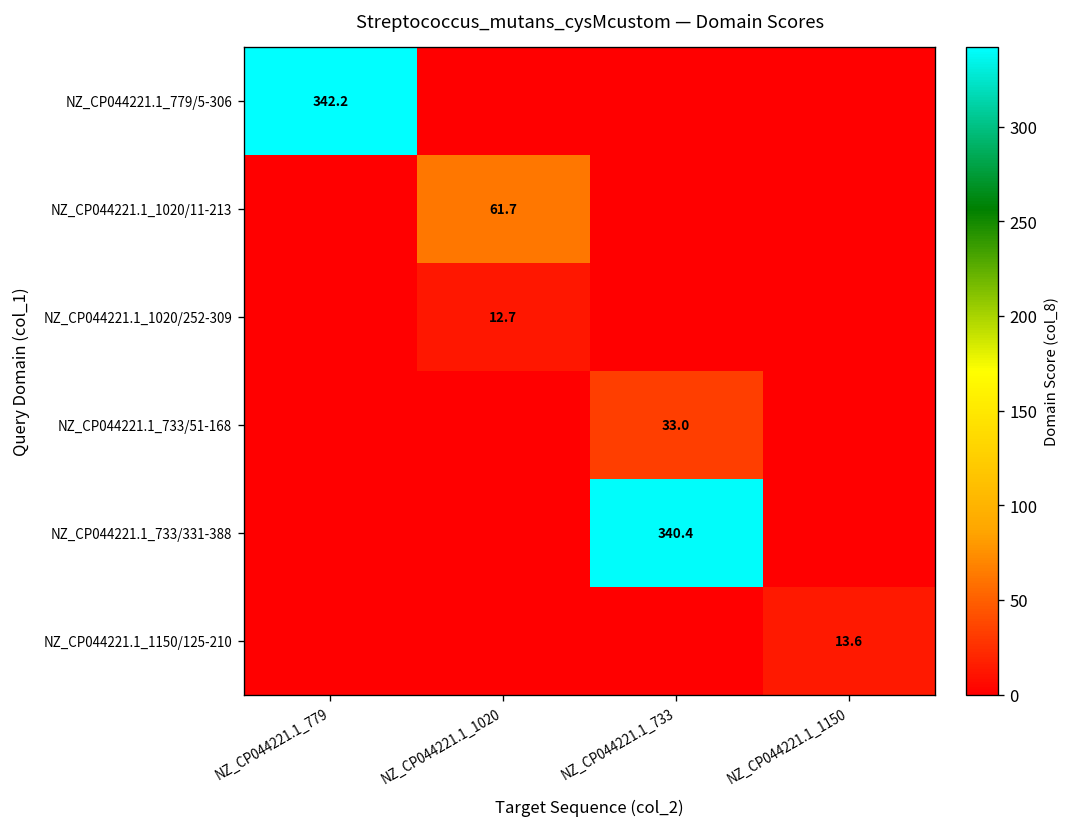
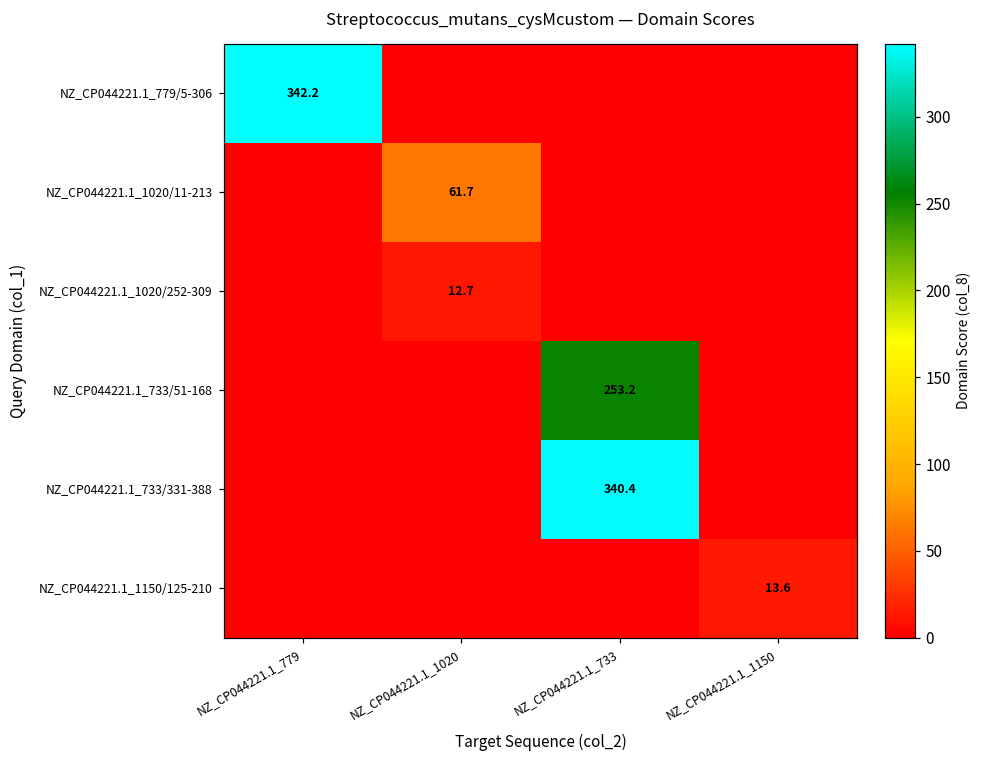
  {
    "NZ_CP044221.1_779/5-306": {
      "NZ_CP044221.1_779": 342.2
    },
    "NZ_CP044221.1_1020/11-213": {
      "NZ_CP044221.1_1020": 61.7
    },
    "NZ_CP044221.1_1020/252-309": {
      "NZ_CP044221.1_1020": 12.7
    },
    "NZ_CP044221.1_733/51-168": {
-     "NZ_CP044221.1_733": 33.0
+     "NZ_CP044221.1_733": 253.2
    },
    "NZ_CP044221.1_733/331-388": {
      "NZ_CP044221.1_733": 340.4
    },
    "NZ_CP044221.1_1150/125-210": {
      "NZ_CP044221.1_1150": 13.6
    }
  }
